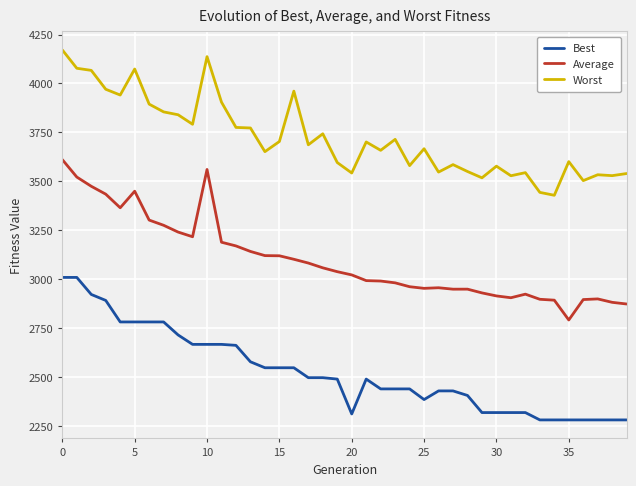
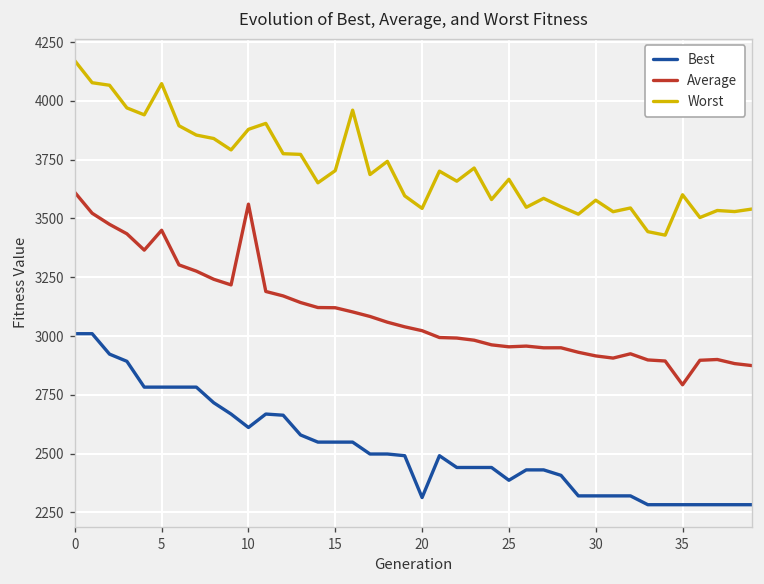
  {
    "Best": {
      "0": 3010,
      "5": 2780,
-     "10": 2670,
+     "10": 2610,
      "15": 2550,
      "20": 2310,
      "25": 2390,
      "30": 2320,
      "35": 2280
    },
    "Average": {
      "0": 3610,
      "5": 3450,
      "10": 3560,
      "15": 3120,
      "20": 3020,
      "25": 2950,
      "30": 2920,
      "35": 2790
    },
    "Worst": {
      "0": 4170,
      "5": 4070,
-     "10": 4140,
+     "10": 3880,
      "15": 3700,
      "20": 3540,
      "25": 3670,
      "30": 3580,
      "35": 3600
    }
  }
